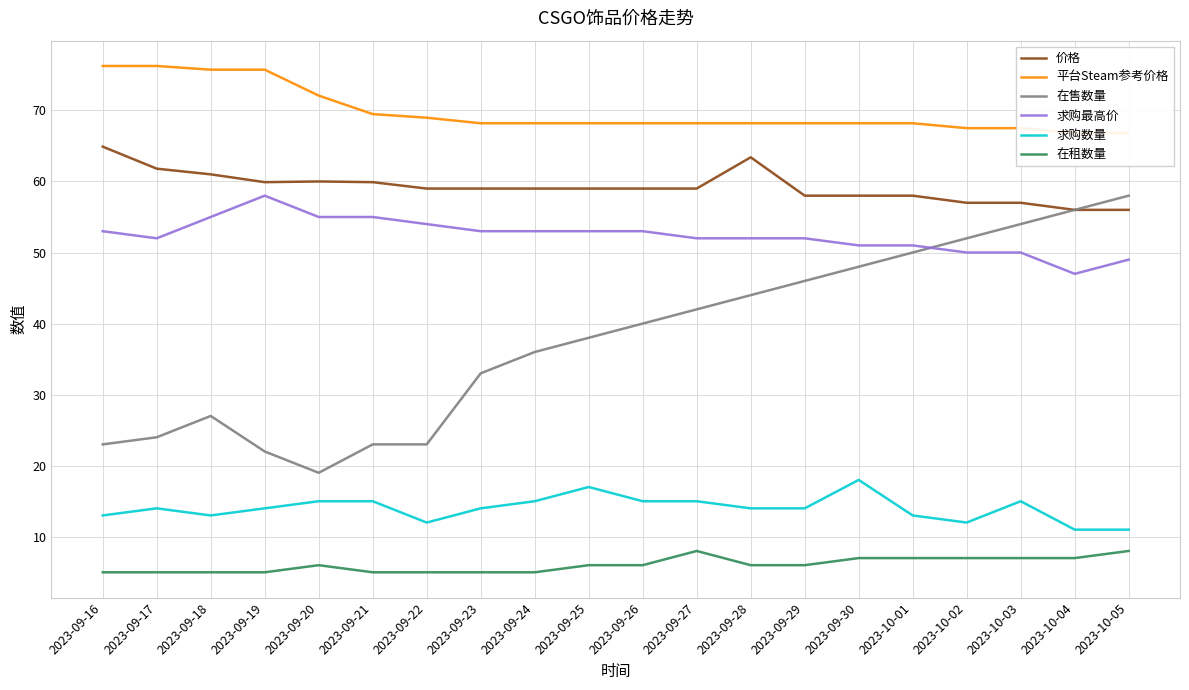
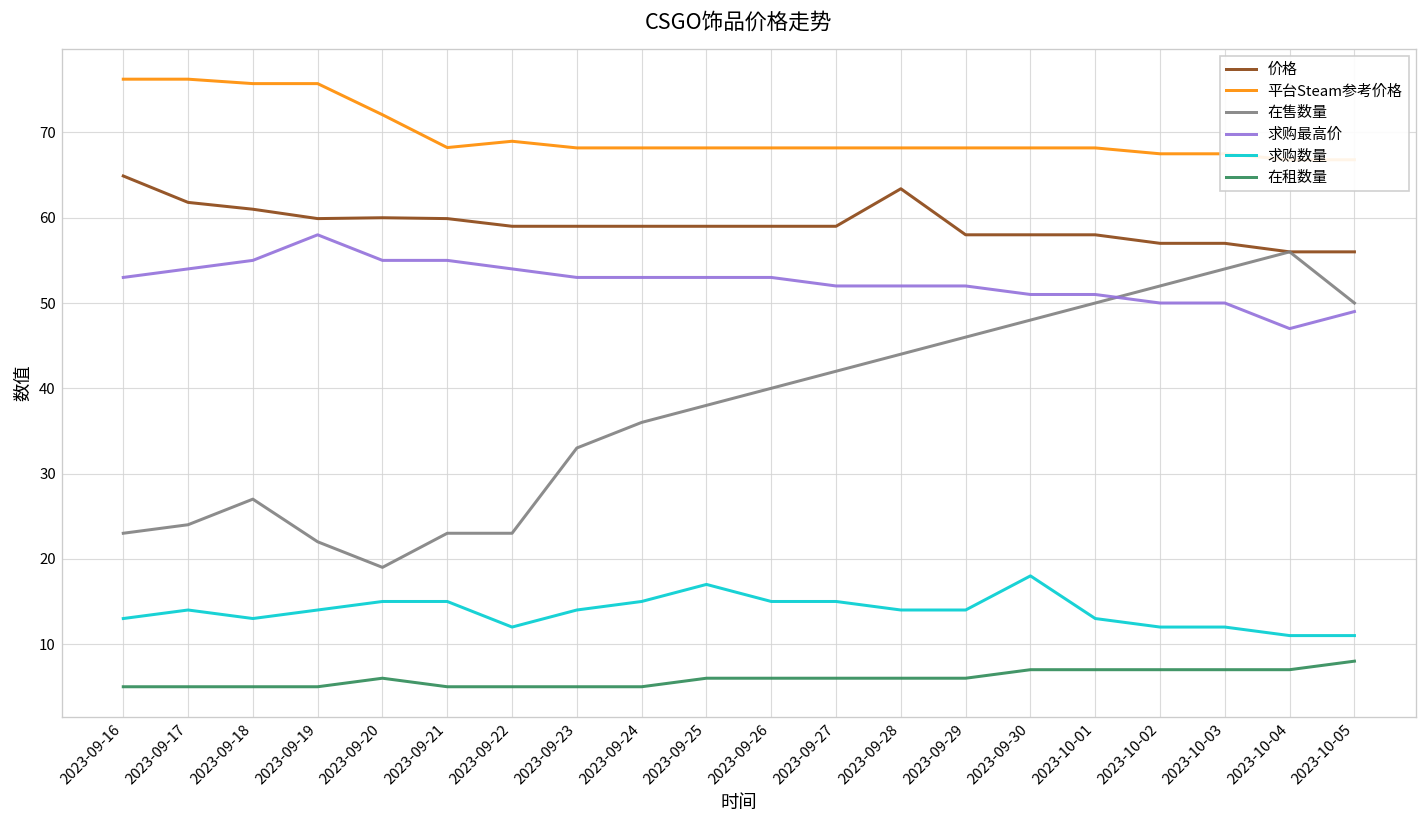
  {
    "价格": {
      "2023-09-16": 65,
      "2023-09-17": 62,
      "2023-09-18": 61,
      "2023-09-19": 60,
      "2023-09-20": 60,
      "2023-09-21": 60,
      "2023-09-22": 59,
      "2023-09-23": 59,
      "2023-09-24": 59,
      "2023-09-25": 59,
      "2023-09-26": 59,
      "2023-09-27": 59,
      "2023-09-28": 63,
      "2023-09-29": 58,
      "2023-09-30": 58,
      "2023-10-01": 58,
      "2023-10-02": 57,
      "2023-10-03": 57,
      "2023-10-05": 56
    },
    "平台Steam参考价格": {
      "2023-09-16": 76,
      "2023-09-17": 76,
      "2023-09-18": 76,
      "2023-09-19": 76,
      "2023-09-20": 72,
-     "2023-09-21": 69,
+     "2023-09-21": 68,
      "2023-09-22": 69,
      "2023-09-23": 68,
      "2023-09-24": 68,
      "2023-09-25": 68,
      "2023-09-26": 68,
      "2023-09-27": 68,
      "2023-09-28": 68,
      "2023-09-29": 68,
      "2023-09-30": 68,
      "2023-10-01": 68,
      "2023-10-02": 68
    },
    "在售数量": {
      "2023-09-16": 23,
      "2023-09-17": 24,
      "2023-09-18": 27,
      "2023-09-19": 22,
      "2023-09-20": 19,
      "2023-09-21": 23,
      "2023-09-22": 23,
      "2023-09-23": 33,
      "2023-09-24": 36,
      "2023-09-25": 38,
      "2023-09-26": 40,
      "2023-09-27": 42,
      "2023-09-28": 44,
      "2023-09-29": 46,
      "2023-09-30": 48,
      "2023-10-01": 50,
      "2023-10-02": 52,
      "2023-10-03": 54,
-     "2023-10-05": 58
+     "2023-10-05": 50
    },
    "求购最高价": {
      "2023-09-16": 53,
-     "2023-09-17": 52,
+     "2023-09-17": 54,
      "2023-09-18": 55,
      "2023-09-19": 58,
      "2023-09-20": 55,
      "2023-09-21": 55,
      "2023-09-22": 54,
      "2023-09-23": 53,
      "2023-09-24": 53,
      "2023-09-25": 53,
      "2023-09-26": 53,
      "2023-09-27": 52,
      "2023-09-28": 52,
      "2023-09-29": 52,
      "2023-09-30": 51,
      "2023-10-01": 51,
      "2023-10-02": 50,
      "2023-10-03": 50,
      "2023-10-04": 47,
      "2023-10-05": 49
    },
    "求购数量": {
      "2023-09-16": 13,
      "2023-09-17": 14,
      "2023-09-18": 13,
      "2023-09-19": 14,
      "2023-09-20": 15,
      "2023-09-21": 15,
      "2023-09-22": 12,
      "2023-09-23": 14,
      "2023-09-24": 15,
      "2023-09-25": 17,
      "2023-09-26": 15,
      "2023-09-27": 15,
      "2023-09-28": 14,
      "2023-09-29": 14,
      "2023-09-30": 18,
      "2023-10-01": 13,
      "2023-10-02": 12,
-     "2023-10-03": 15,
+     "2023-10-03": 12,
      "2023-10-04": 11,
      "2023-10-05": 11
    },
    "在租数量": {
      "2023-09-16": 5,
      "2023-09-17": 5,
      "2023-09-18": 5,
      "2023-09-19": 5,
      "2023-09-20": 6,
      "2023-09-21": 5,
      "2023-09-22": 5,
      "2023-09-23": 5,
      "2023-09-24": 5,
      "2023-09-25": 6,
      "2023-09-26": 6,
-     "2023-09-27": 8,
+     "2023-09-27": 6,
      "2023-09-28": 6,
      "2023-09-29": 6,
      "2023-09-30": 7,
      "2023-10-01": 7,
      "2023-10-02": 7,
      "2023-10-03": 7,
      "2023-10-04": 7,
      "2023-10-05": 8
    }
  }
